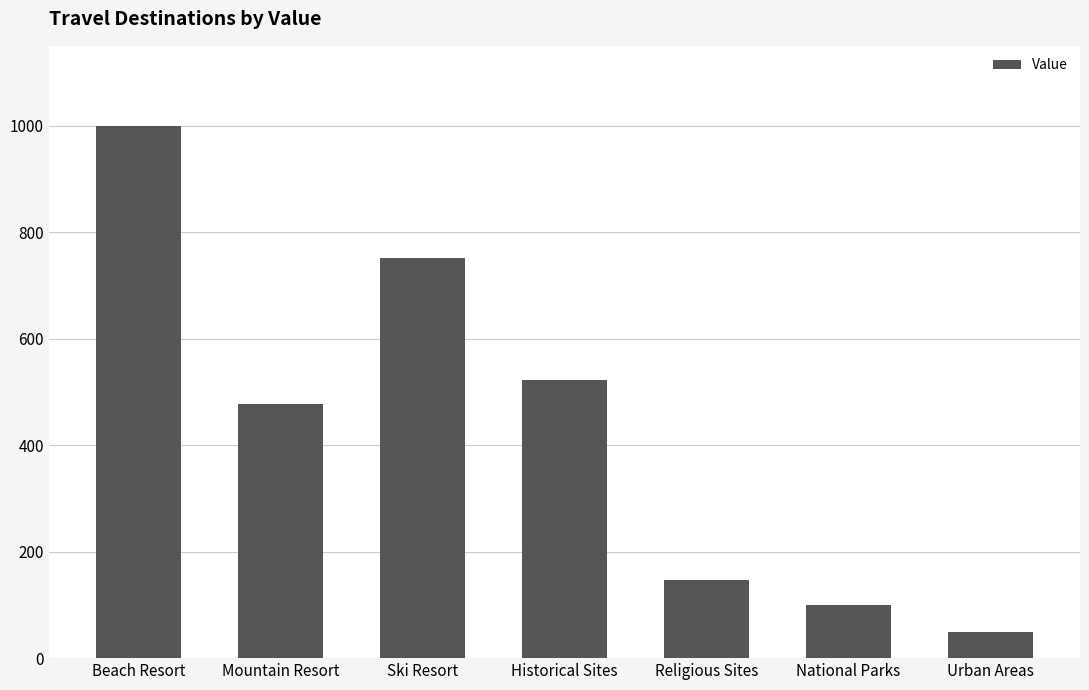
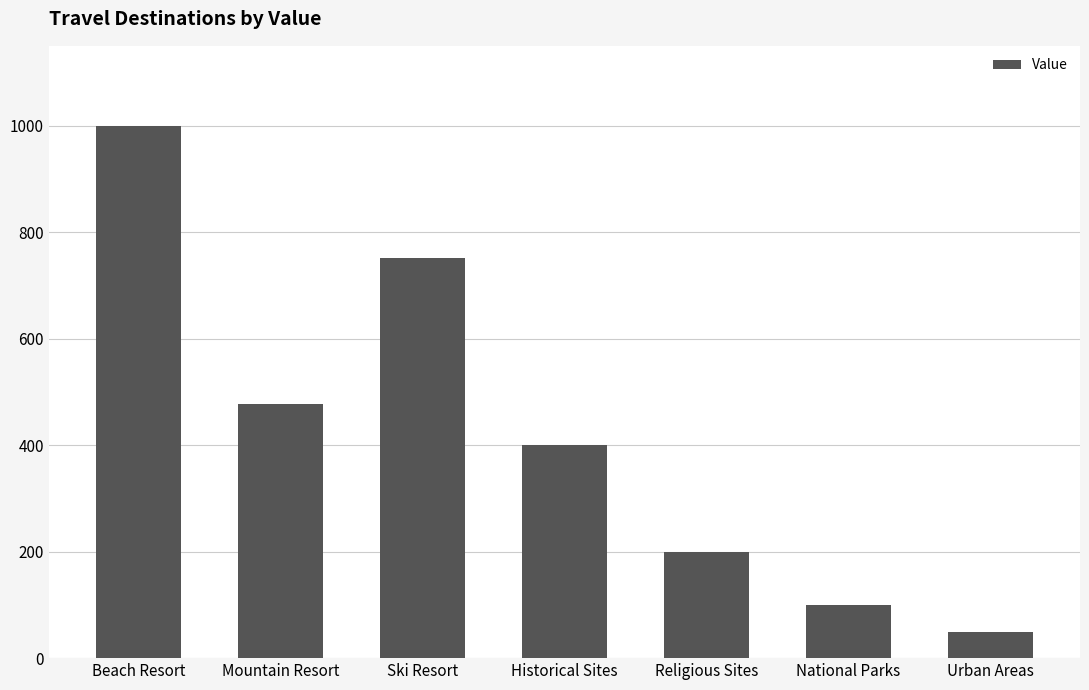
  {
    "Beach Resort": 1000,
    "Mountain Resort": 480,
    "Ski Resort": 750,
-   "Historical Sites": 520,
-   "Religious Sites": 150,
+   "Historical Sites": 400,
+   "Religious Sites": 200,
    "National Parks": 100,
    "Urban Areas": 50
  }
